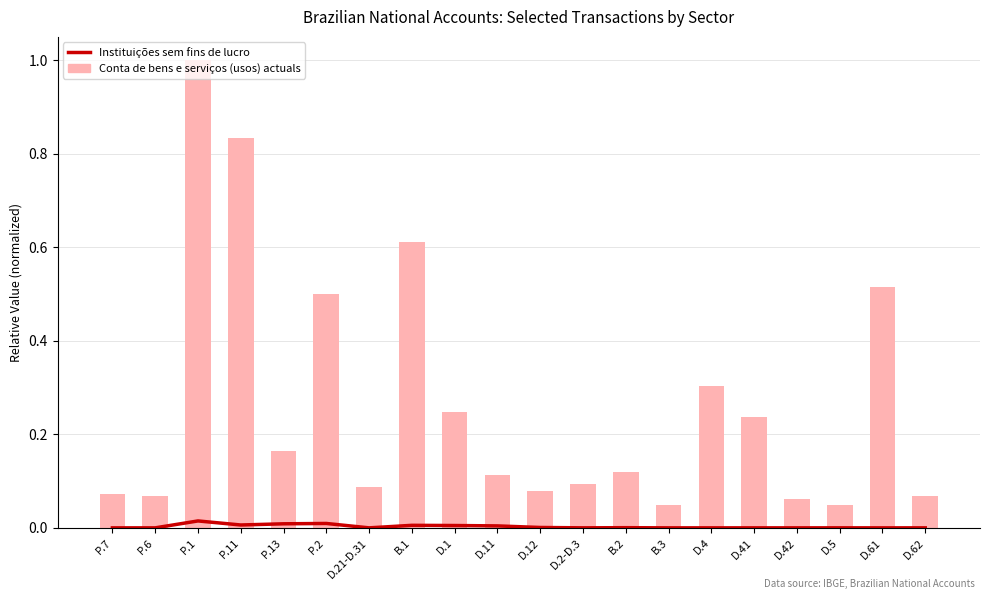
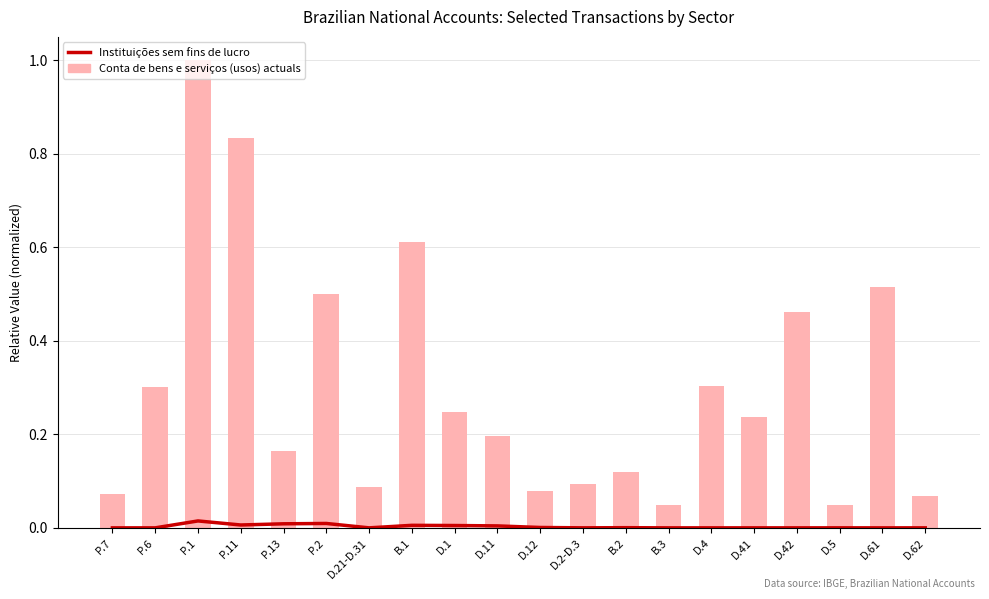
  {
    "Conta de bens e serviços (usos) actuals": {
      "P.7": 0.07,
-     "P.6": 0.07,
+     "P.6": 0.30,
      "P.11": 0.83,
      "P.13": 0.17,
      "P.2": 0.50,
      "D.21-D.31": 0.09,
      "B.1": 0.61,
      "D.1": 0.25,
-     "D.11": 0.11,
+     "D.11": 0.20,
      "D.12": 0.08,
      "D.2-D.3": 0.09,
      "B.2": 0.12,
      "B.3": 0.05,
      "D.4": 0.30,
      "D.41": 0.24,
-     "D.42": 0.06,
+     "D.42": 0.46,
      "D.5": 0.05,
      "D.61": 0.51,
      "D.62": 0.07
    }
  }
